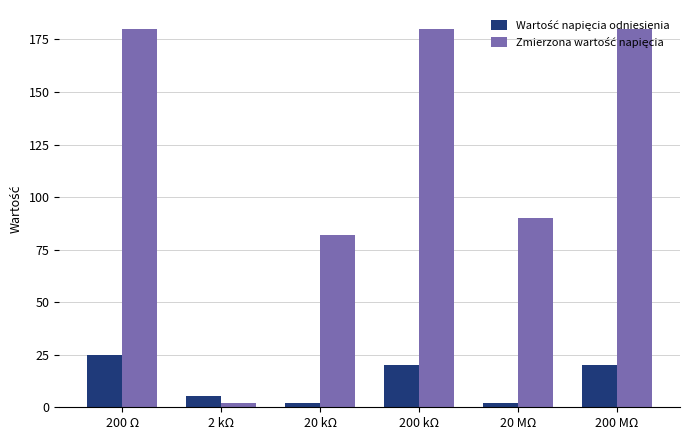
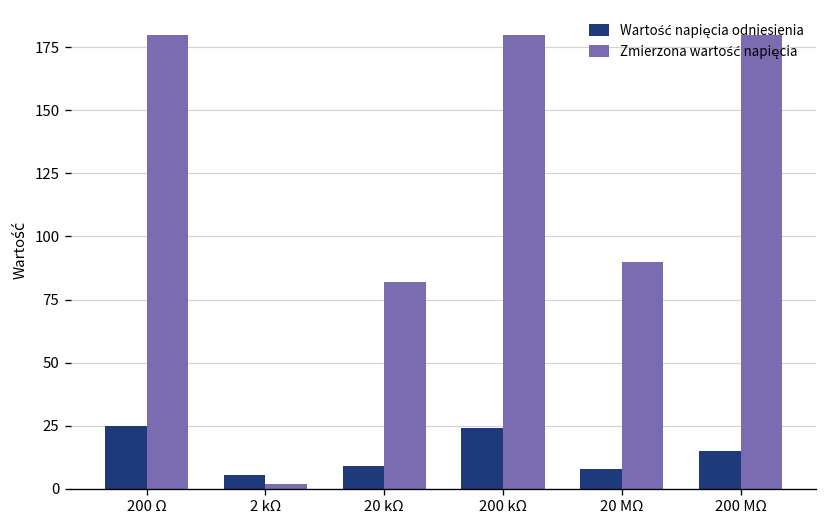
  {
    "Wartość napięcia odniesienia": {
      "200 Ω": 25,
      "2 kΩ": 5,
-     "20 kΩ": 2,
-     "200 kΩ": 20,
-     "20 MΩ": 2,
-     "200 MΩ": 20
+     "20 kΩ": 9,
+     "200 kΩ": 24,
+     "20 MΩ": 8,
+     "200 MΩ": 15
    },
    "Zmierzona wartość napięcia": {
      "200 Ω": 180,
      "2 kΩ": 2,
      "20 kΩ": 82,
      "200 kΩ": 180,
      "20 MΩ": 90,
      "200 MΩ": 180
    }
  }
